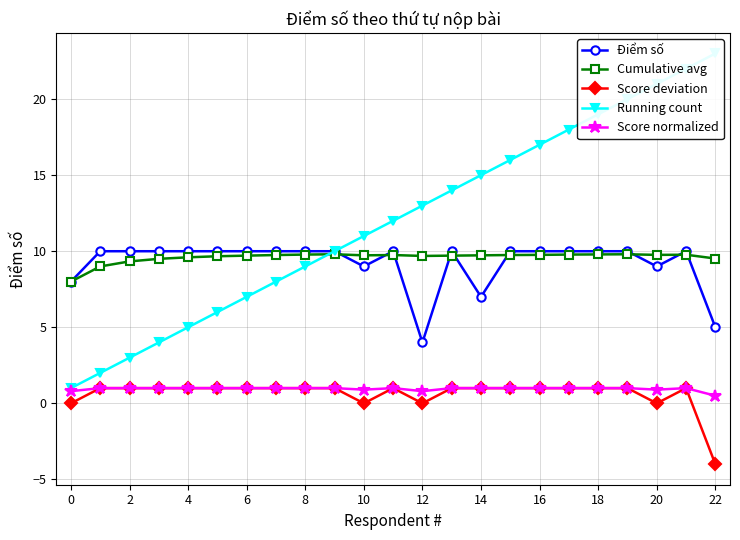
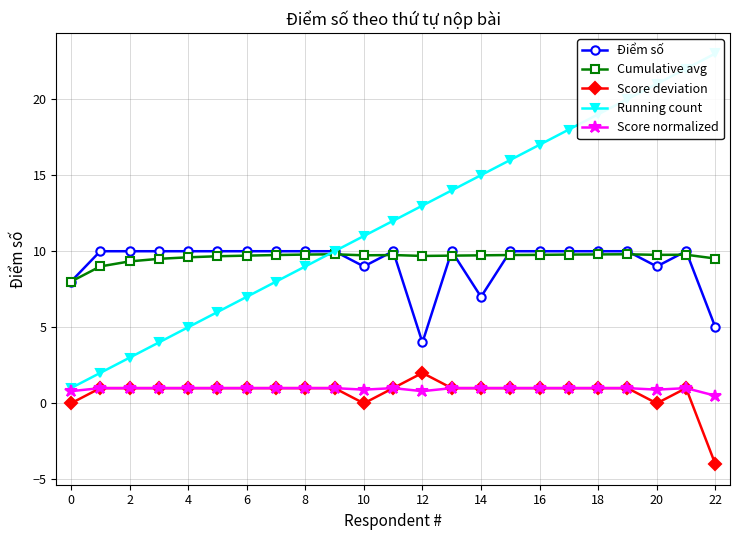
  {
    "Điểm số": {
      "2": 10,
      "4": 10,
      "6": 10,
      "8": 10,
      "10": 9,
      "12": 4,
      "14": 7,
      "16": 10,
      "18": 10,
      "20": 9,
      "22": 5
    },
    "Cumulative avg": {
      "2": 9.3,
      "4": 9.6,
      "6": 9.7,
      "8": 9.8,
      "10": 9.7,
      "12": 9.7,
      "14": 9.7,
      "16": 9.8,
      "18": 9.8,
      "20": 9.8,
      "22": 9.5
    },
    "Score deviation": {
      "0": 0,
      "10": 0,
-     "12": 0,
+     "12": 2,
      "20": 0,
      "22": -4
    },
    "Running count": {
      "0": 1,
      "2": 3,
      "4": 5,
      "6": 7,
      "8": 9,
      "10": 11,
      "12": 13,
      "14": 15,
      "16": 17
    },
    "Score normalized": {
      "0": 0.8,
      "10": 1,
      "12": 0.8,
      "20": 1,
      "22": 0.5
    }
  }
